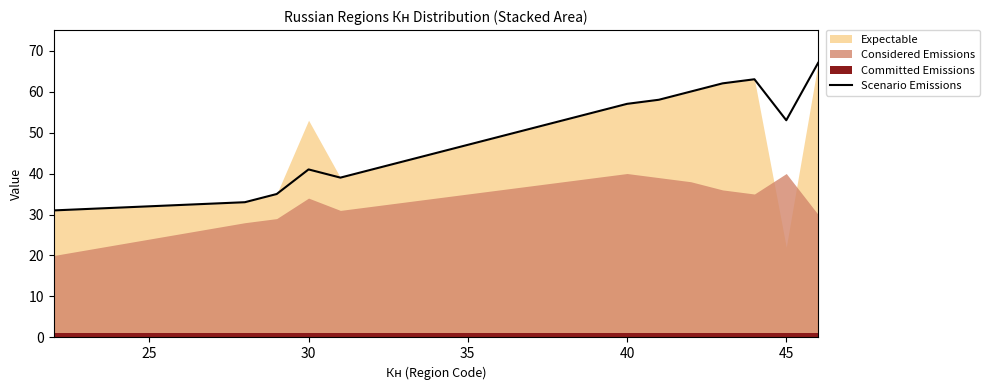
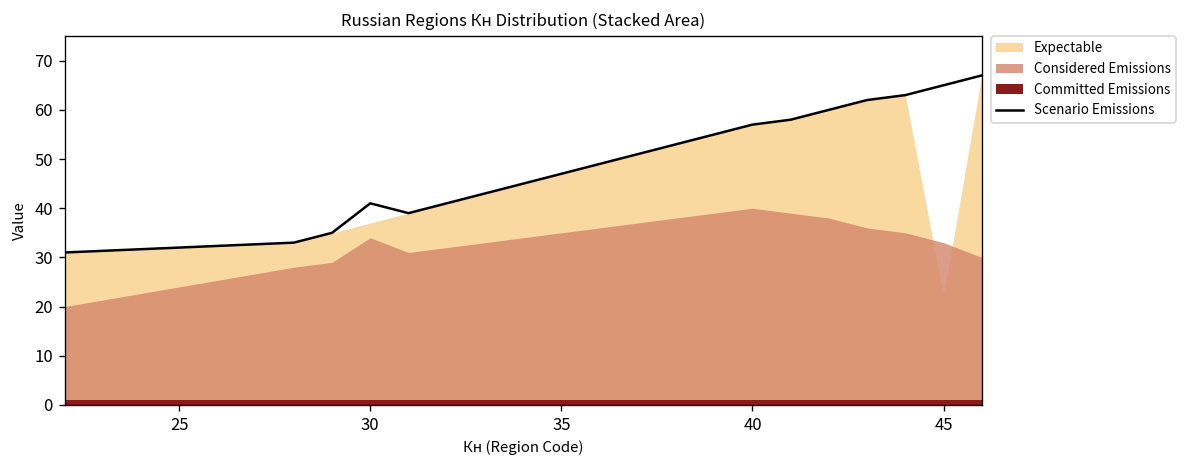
  {
    "Expectable": {
-     "30": 53,
+     "30": 37,
      "45": 22
    },
    "Scenario Emissions": {
      "30": 41,
-     "45": 53
+     "45": 65
    },
    "Considered Emissions": {
      "30": 34,
      "35": 35,
      "40": 40,
-     "45": 40
+     "45": 33
    },
    "Committed Emissions": {
      "30": 1,
      "35": 1,
      "40": 1,
      "45": 1
    }
  }
